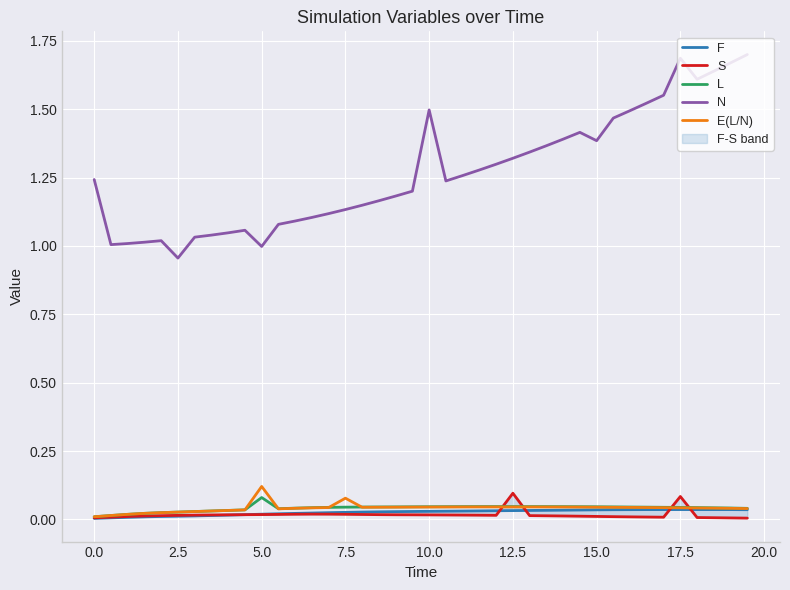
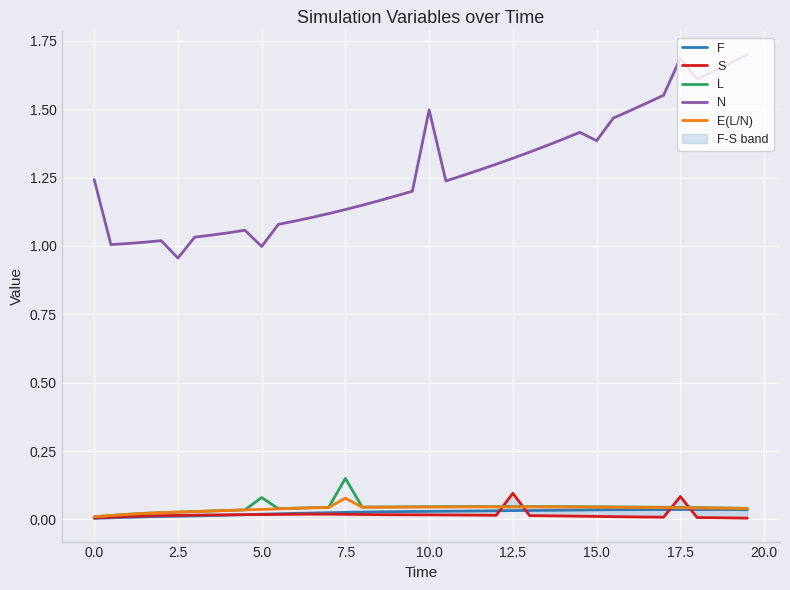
  {
    "S": {
      "10.0": 0.02,
      "15.0": 0.01
    },
    "L": {
      "5.0": 0.08,
-     "7.5": 0.05
+     "7.5": 0.15
    },
    "N": {
      "0.0": 1.24,
      "2.5": 0.96,
      "5.0": 1.00,
      "7.5": 1.13,
      "10.0": 1.50,
      "12.5": 1.32,
      "15.0": 1.38
    },
    "E(L/N)": {
-     "5.0": 0.12,
+     "5.0": 0.04,
      "7.5": 0.08
    }
  }
